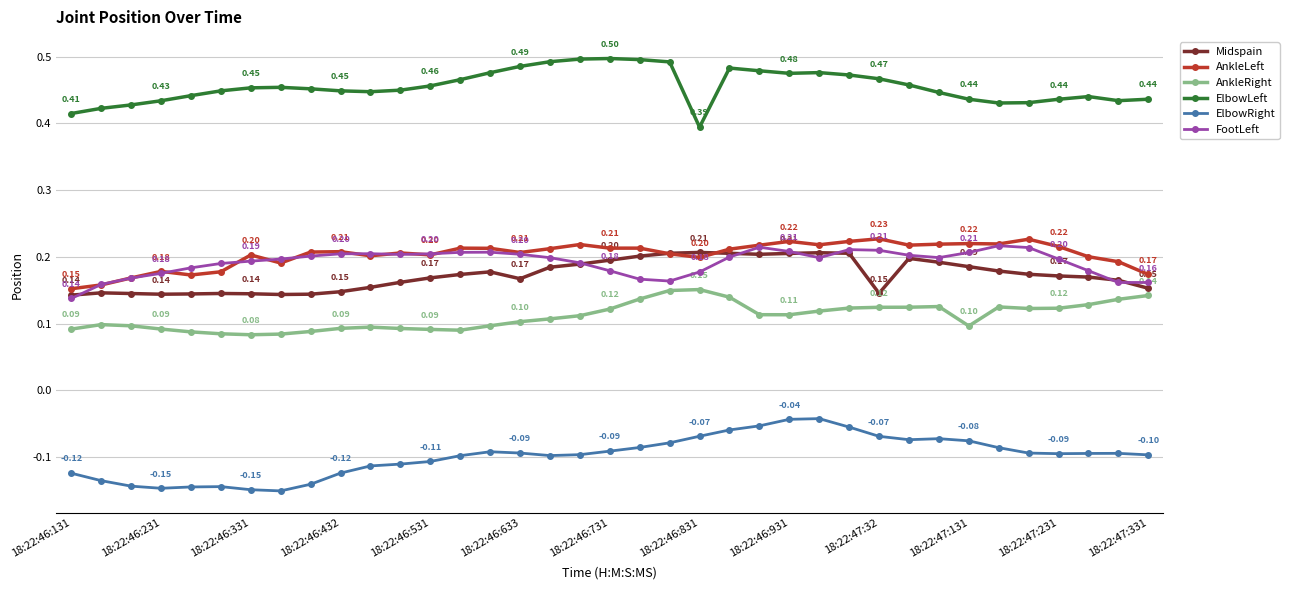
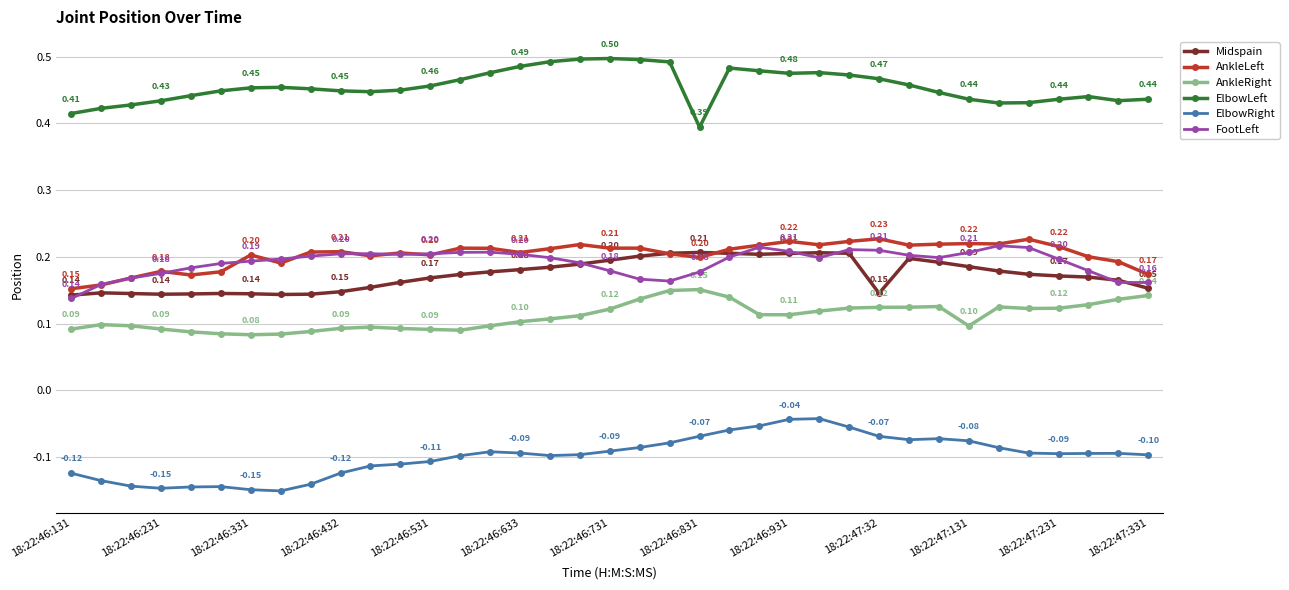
  {
    "Midspain": {
      "18:22:46:231": 0.14,
      "18:22:46:331": 0.14,
      "18:22:46:432": 0.15,
      "18:22:46:531": 0.17,
-     "18:22:46:633": 0.17,
+     "18:22:46:633": 0.18,
      "18:22:47:32": 0.15
    },
    "AnkleLeft": {
      "18:22:46:731": 0.21,
      "18:22:46:931": 0.22,
      "18:22:47:32": 0.23,
      "18:22:47:131": 0.22,
      "18:22:47:231": 0.22,
      "18:22:47:331": 0.17
    },
    "AnkleRight": {
      "18:22:46:131": 0.09,
      "18:22:46:231": 0.09,
      "18:22:46:331": 0.08,
      "18:22:46:432": 0.09,
      "18:22:46:531": 0.09,
      "18:22:46:633": 0.10,
      "18:22:46:731": 0.12,
      "18:22:46:931": 0.11,
      "18:22:47:131": 0.10,
      "18:22:47:231": 0.12
    },
    "ElbowLeft": {
      "18:22:46:131": 0.41,
      "18:22:46:231": 0.43,
      "18:22:46:331": 0.45,
      "18:22:46:432": 0.45,
      "18:22:46:531": 0.46,
      "18:22:46:633": 0.49,
      "18:22:46:731": 0.50,
      "18:22:46:831": 0.39,
      "18:22:46:931": 0.48,
      "18:22:47:32": 0.47,
      "18:22:47:131": 0.44,
      "18:22:47:231": 0.44,
      "18:22:47:331": 0.44
    },
    "ElbowRight": {
      "18:22:46:131": -0.12,
      "18:22:46:231": -0.15,
      "18:22:46:331": -0.15,
      "18:22:46:432": -0.12,
      "18:22:46:531": -0.11,
      "18:22:46:633": -0.09,
      "18:22:46:731": -0.09,
      "18:22:46:831": -0.07,
      "18:22:46:931": -0.04,
      "18:22:47:32": -0.07,
      "18:22:47:131": -0.08,
      "18:22:47:231": -0.09,
      "18:22:47:331": -0.10
    }
  }
